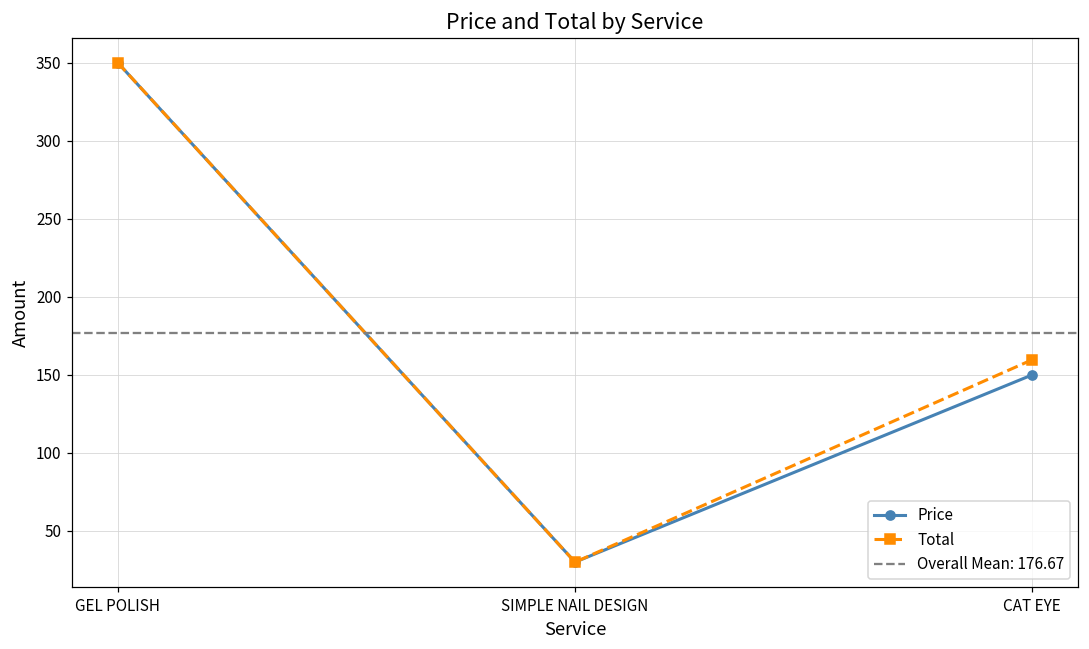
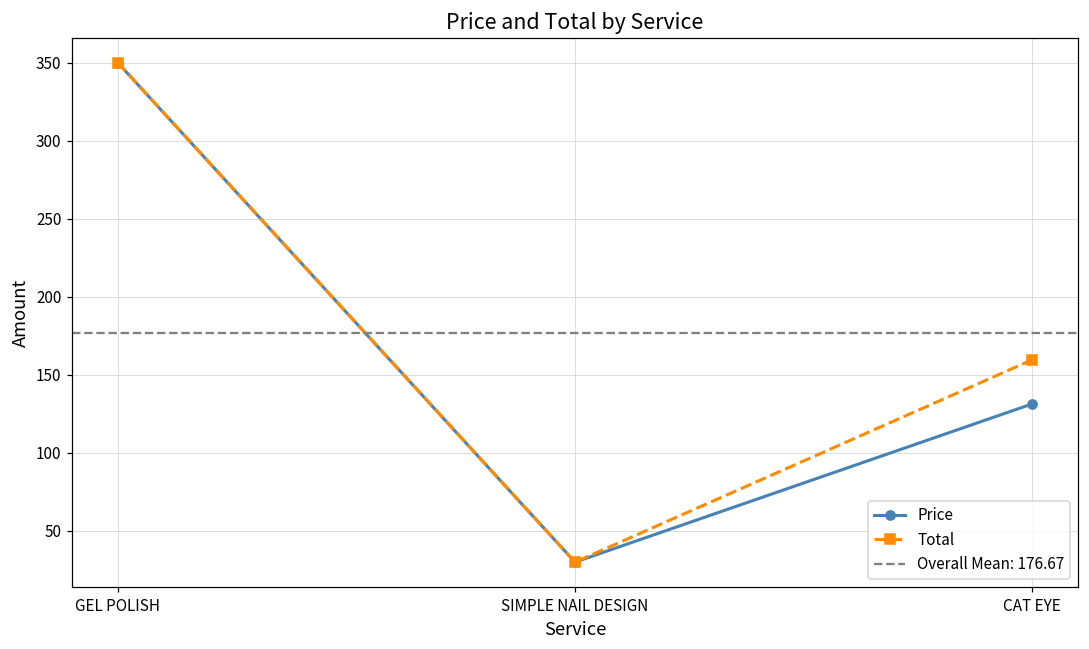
  {
    "Price": {
-     "CAT EYE": 150
+     "CAT EYE": 131
    },
    "Total": {
      "CAT EYE": 160
    }
  }
